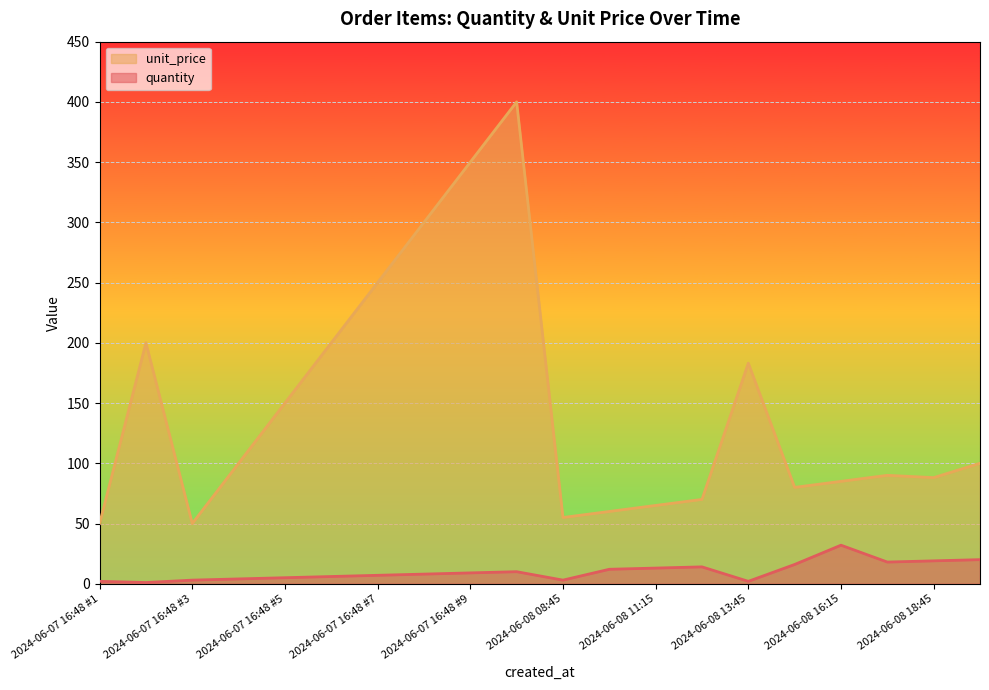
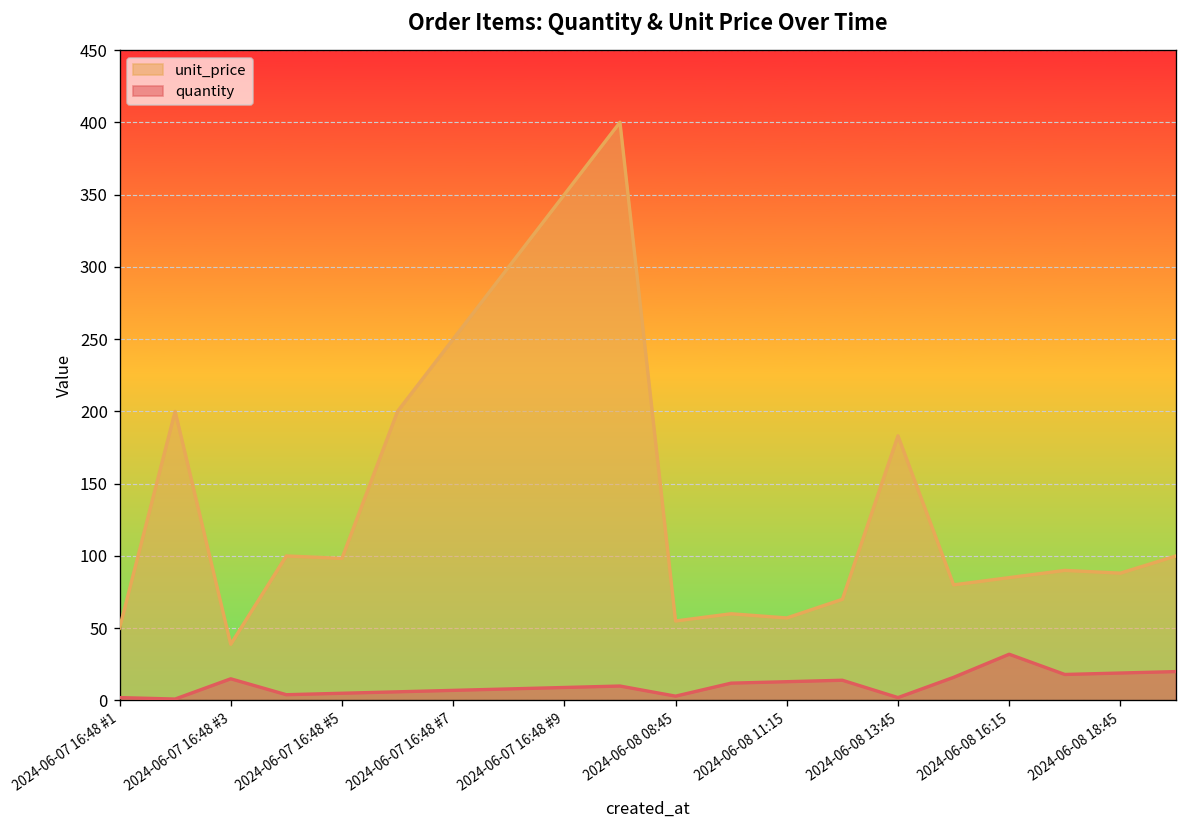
  {
    "unit_price": {
      "2024-06-07 16:48 #1": 50,
-     "2024-06-07 16:48 #3": 50,
-     "2024-06-07 16:48 #5": 150,
+     "2024-06-07 16:48 #3": 39,
+     "2024-06-07 16:48 #5": 98,
      "2024-06-07 16:48 #7": 250,
      "2024-06-07 16:48 #9": 350,
      "2024-06-08 08:45": 55,
-     "2024-06-08 11:15": 65,
+     "2024-06-08 11:15": 57,
      "2024-06-08 13:45": 183,
      "2024-06-08 16:15": 85,
      "2024-06-08 18:45": 88
    },
    "quantity": {
      "2024-06-07 16:48 #1": 2,
-     "2024-06-07 16:48 #3": 3,
+     "2024-06-07 16:48 #3": 15,
      "2024-06-07 16:48 #5": 5,
      "2024-06-07 16:48 #7": 7,
      "2024-06-07 16:48 #9": 9,
      "2024-06-08 08:45": 3,
      "2024-06-08 11:15": 13,
      "2024-06-08 13:45": 2,
      "2024-06-08 16:15": 32,
      "2024-06-08 18:45": 19
    }
  }
